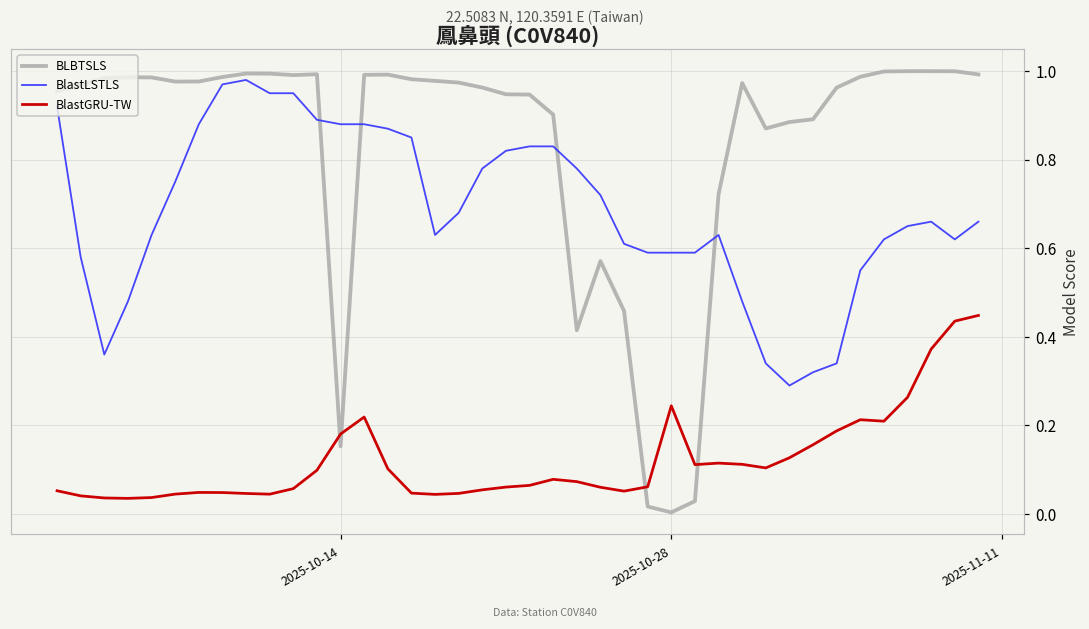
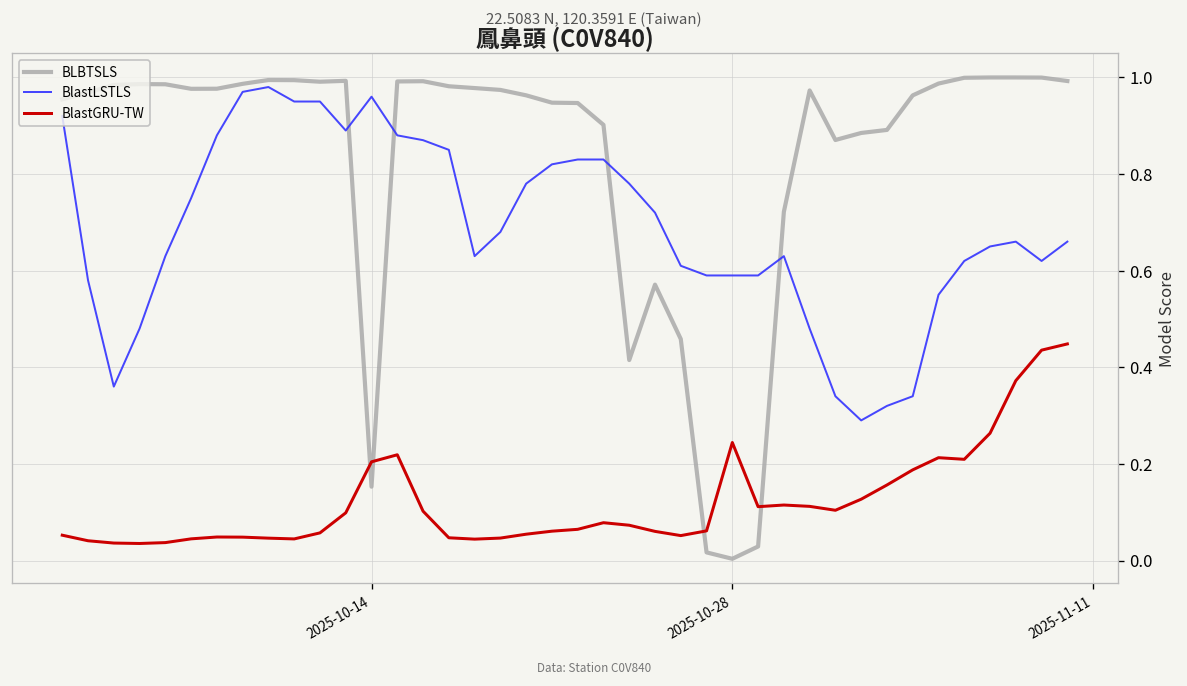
  {
    "BLBTSLS": {
      "2025-10-14": 0.15,
      "2025-10-28": 0.00
    },
    "BlastLSTLS": {
-     "2025-10-14": 0.88,
+     "2025-10-14": 0.96,
      "2025-10-28": 0.59
    },
    "BlastGRU-TW": {
-     "2025-10-14": 0.18,
+     "2025-10-14": 0.20,
      "2025-10-28": 0.24
    }
  }
